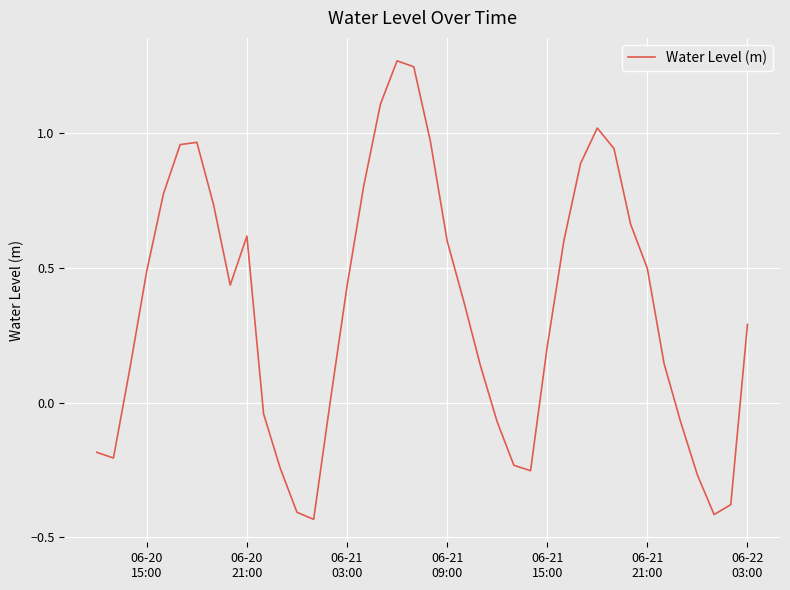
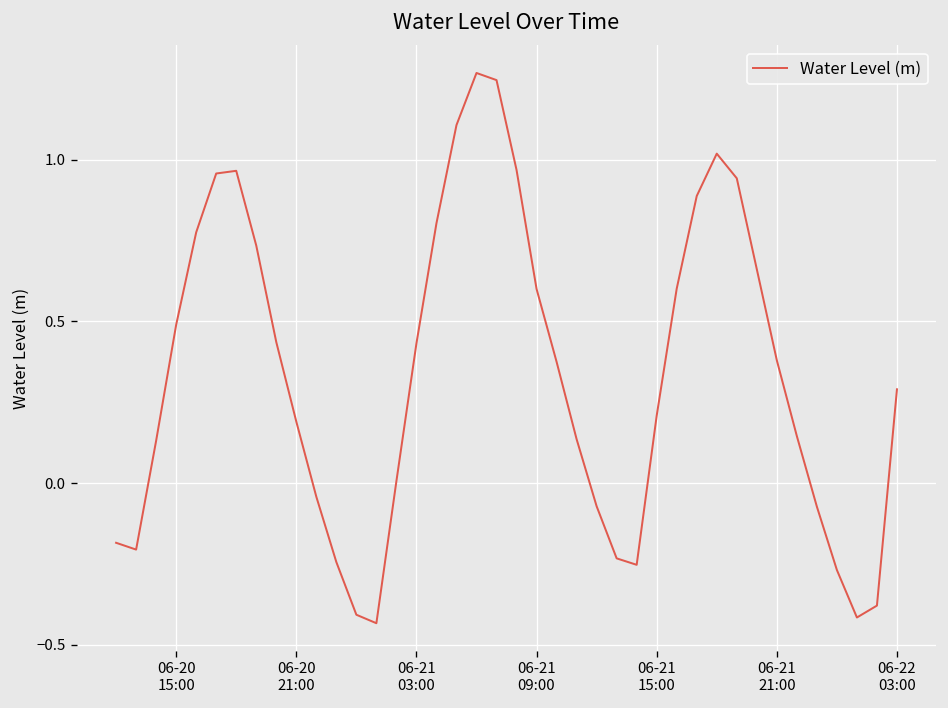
  {
    "06-20 15:00": 0.49,
-   "06-20 21:00": 0.62,
+   "06-20 21:00": 0.19,
    "06-21 03:00": 0.43,
    "06-21 09:00": 0.60,
    "06-21 15:00": 0.21,
-   "06-21 21:00": 0.50,
+   "06-21 21:00": 0.38,
    "06-22 03:00": 0.29
  }
